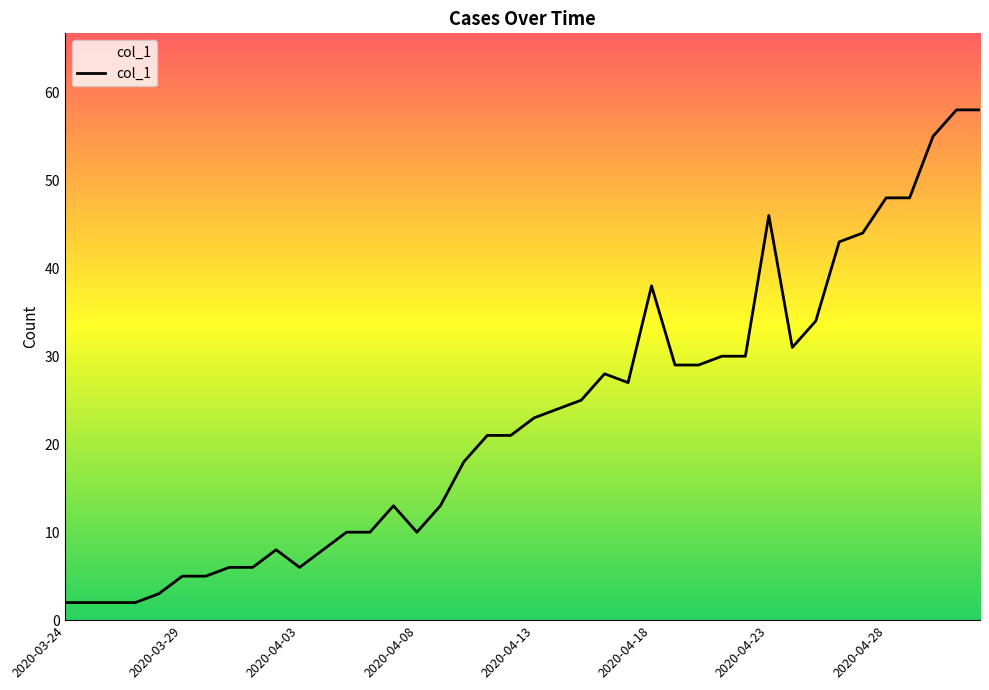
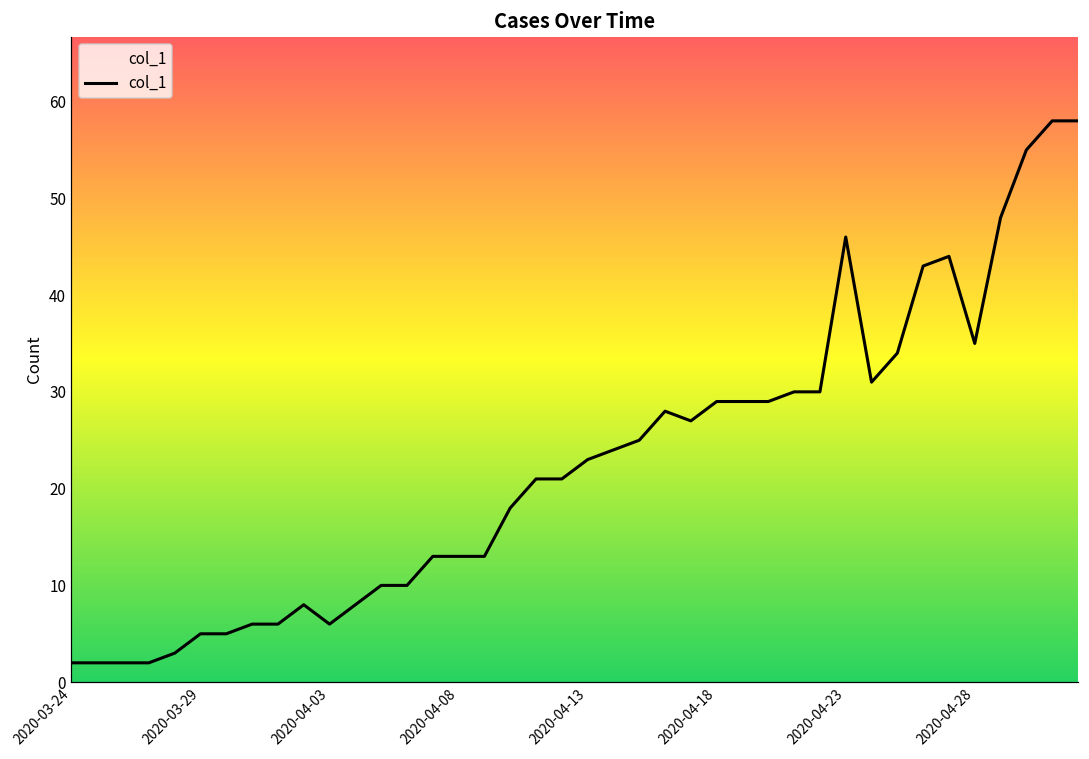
  {
    "2020-03-24": 2,
    "2020-03-29": 5,
    "2020-04-03": 6,
-   "2020-04-08": 10,
+   "2020-04-08": 13,
    "2020-04-13": 23,
-   "2020-04-18": 38,
+   "2020-04-18": 29,
    "2020-04-23": 46,
-   "2020-04-28": 48
+   "2020-04-28": 35
  }
